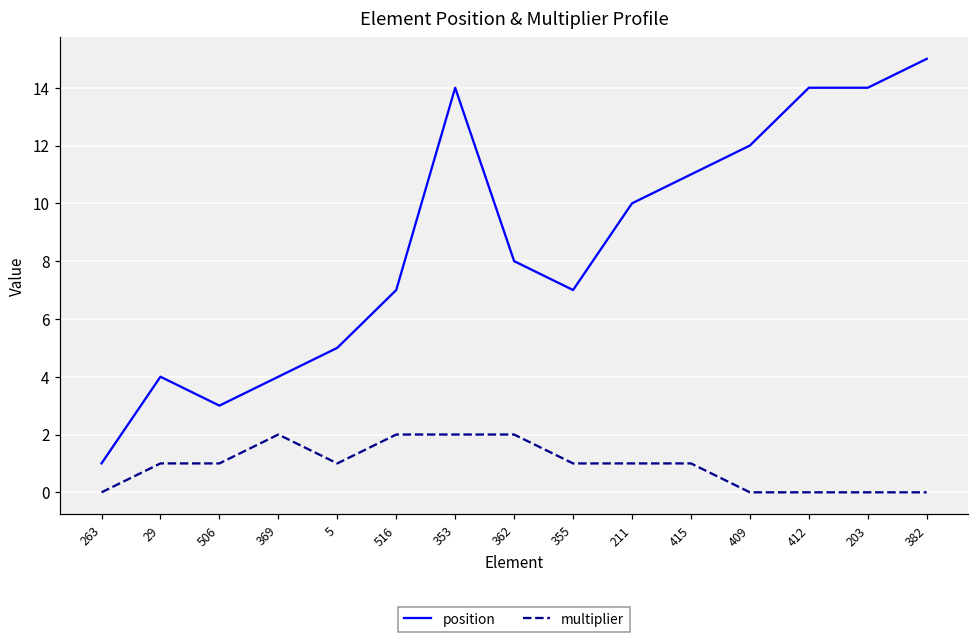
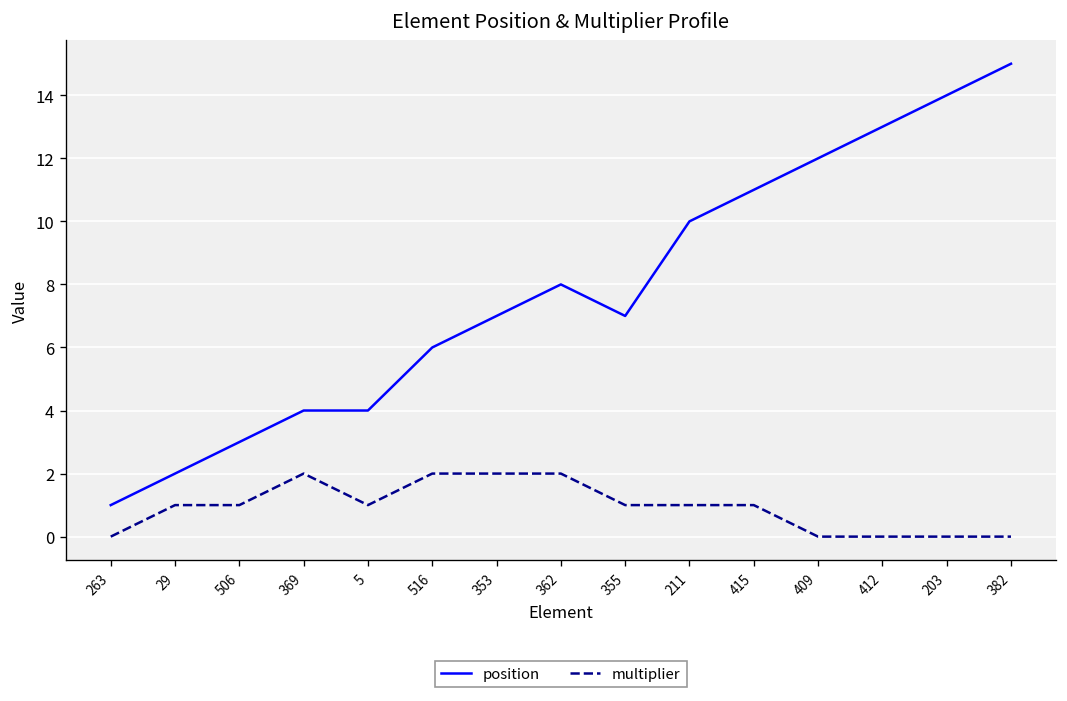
  {
    "position": {
      "263": 1,
-     "29": 4,
+     "29": 2,
      "506": 3,
      "369": 4,
-     "5": 5,
-     "516": 7,
-     "353": 14,
+     "5": 4,
+     "516": 6,
+     "353": 7,
      "362": 8,
      "355": 7,
      "211": 10,
      "415": 11,
      "409": 12,
-     "412": 14,
+     "412": 13,
      "203": 14,
      "382": 15
    },
    "multiplier": {
      "263": 0,
      "29": 1,
      "506": 1,
      "369": 2,
      "5": 1,
      "516": 2,
      "353": 2,
      "362": 2,
      "355": 1,
      "211": 1,
      "415": 1,
      "409": 0,
      "412": 0,
      "203": 0,
      "382": 0
    }
  }
